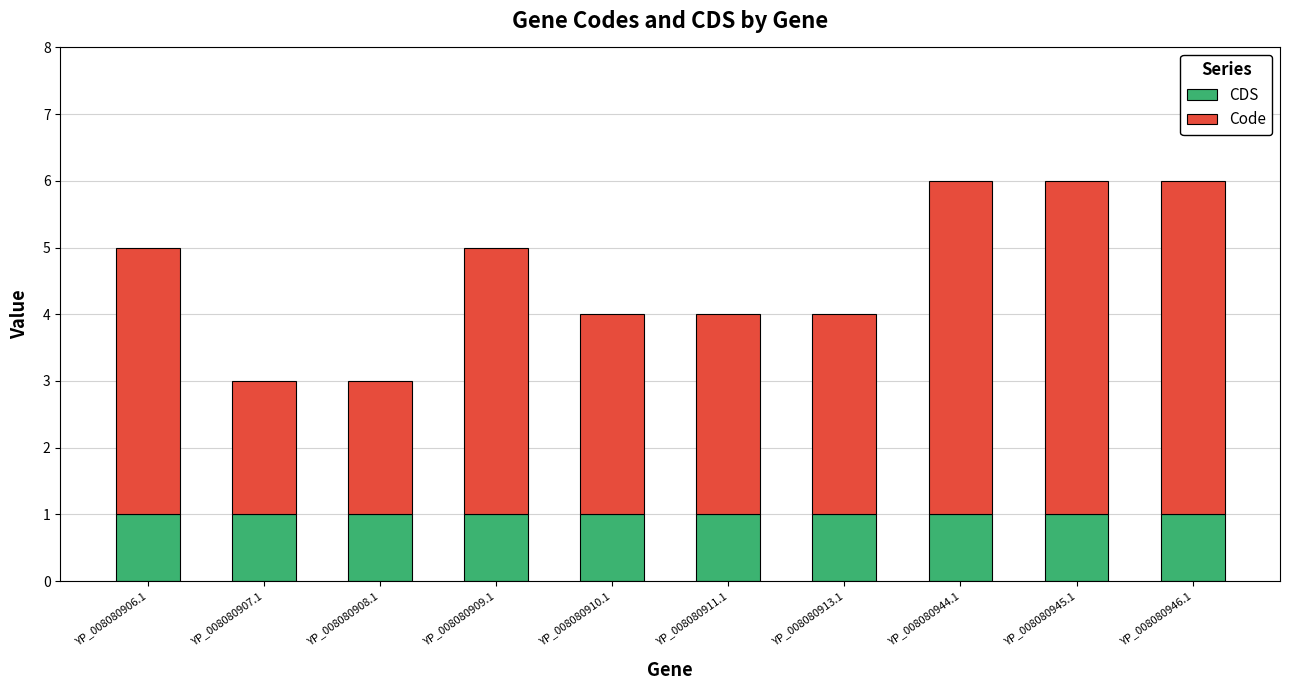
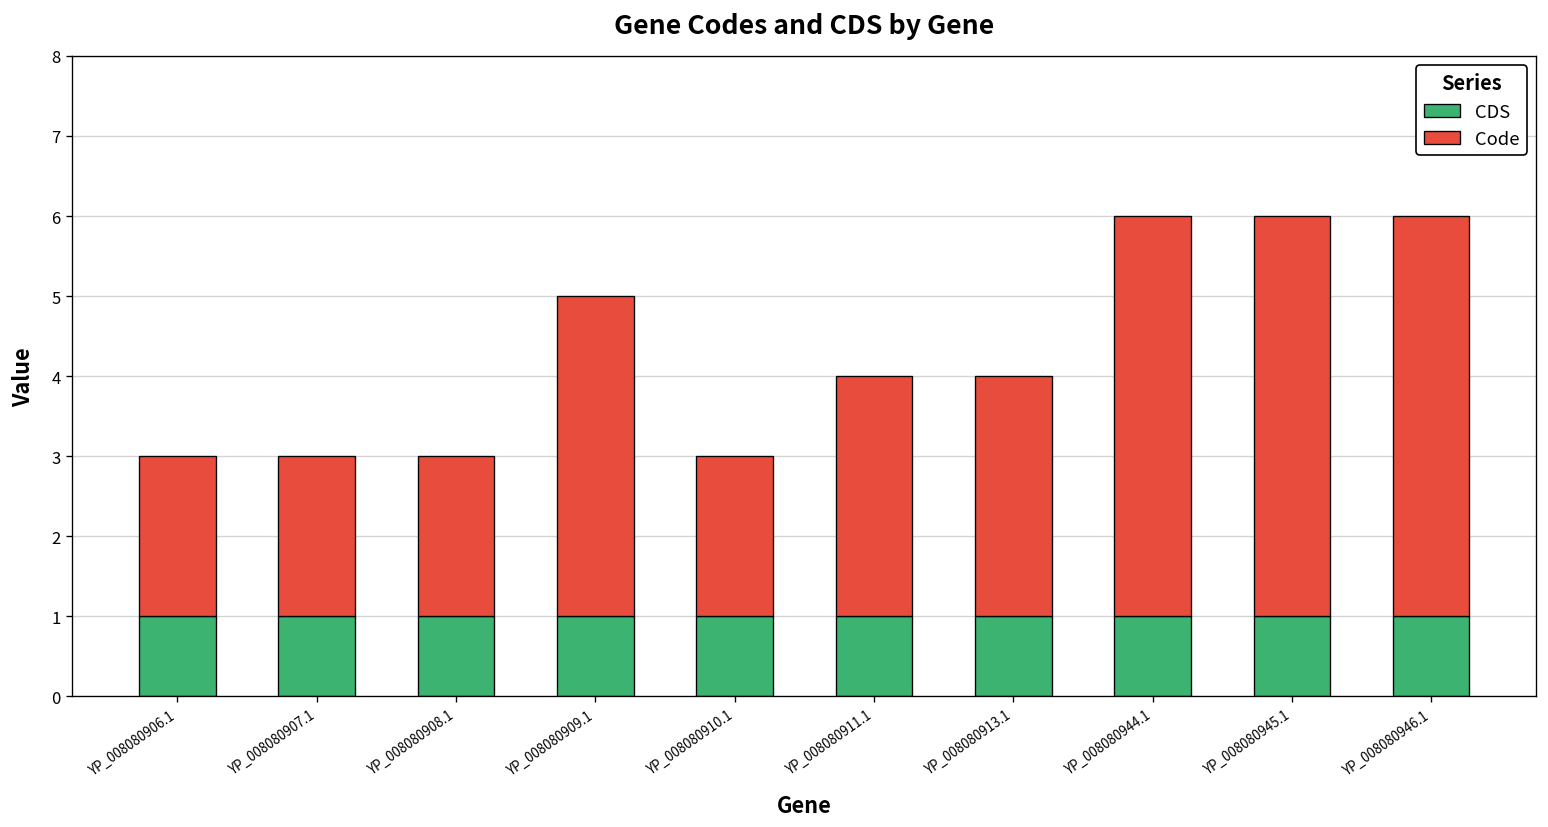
  {
    "CDS": {
      "YP_008080906.1": 1,
      "YP_008080907.1": 1,
      "YP_008080908.1": 1,
      "YP_008080909.1": 1,
      "YP_008080910.1": 1,
      "YP_008080911.1": 1,
      "YP_008080913.1": 1,
      "YP_008080944.1": 1,
      "YP_008080945.1": 1,
      "YP_008080946.1": 1
    },
    "Code": {
-     "YP_008080906.1": 4,
+     "YP_008080906.1": 2,
      "YP_008080907.1": 2,
      "YP_008080908.1": 2,
      "YP_008080909.1": 4,
-     "YP_008080910.1": 3,
+     "YP_008080910.1": 2,
      "YP_008080911.1": 3,
      "YP_008080913.1": 3,
      "YP_008080944.1": 5,
      "YP_008080945.1": 5,
      "YP_008080946.1": 5
    }
  }
